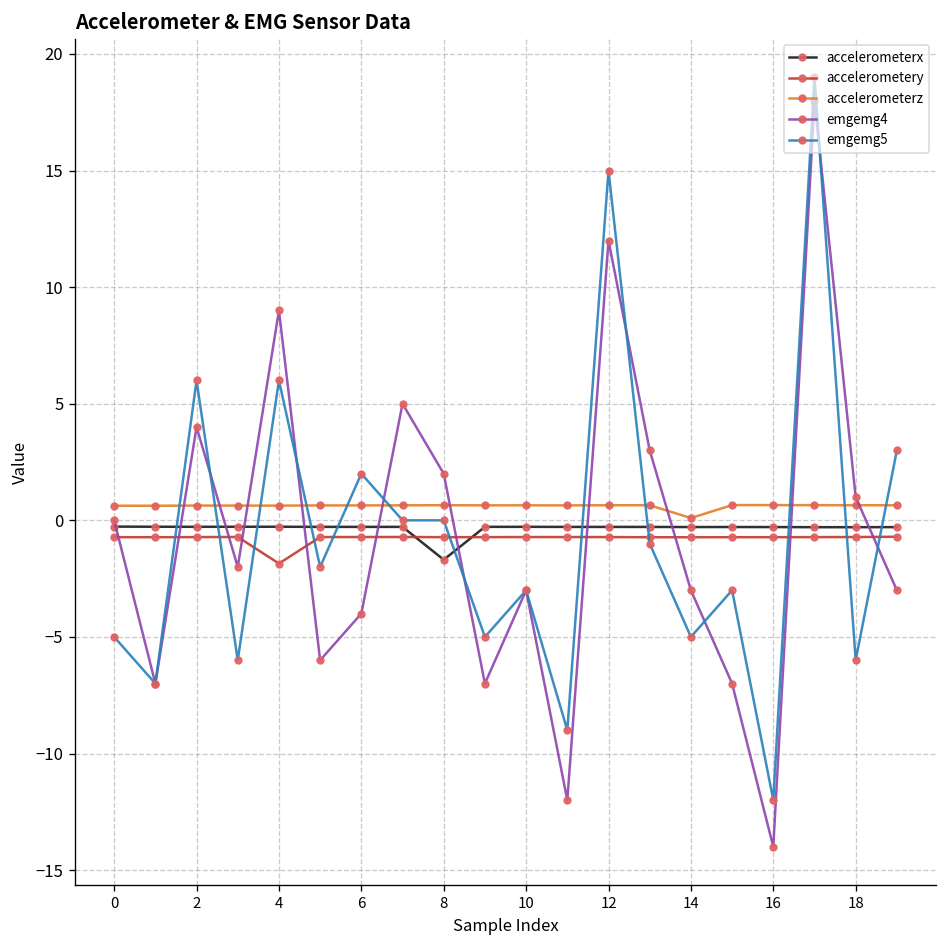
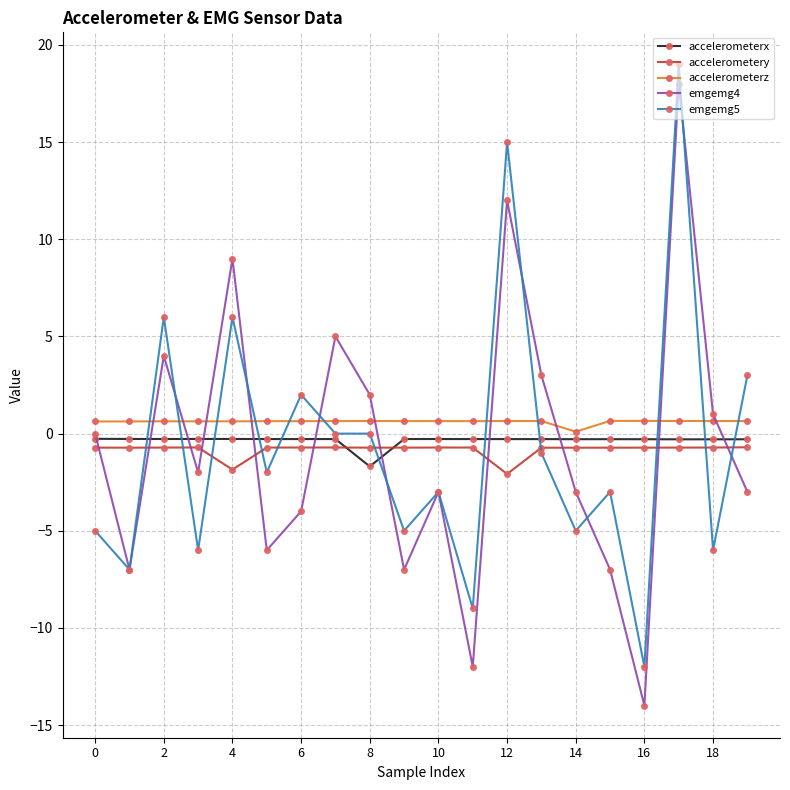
  {
    "accelerometerx": {
      "0": -0.3,
      "2": -0.3,
      "4": -0.3,
      "6": -0.3,
      "8": -1.7,
      "10": -0.3,
      "12": -0.3,
      "14": -0.3,
      "16": -0.3,
      "18": -0.3
    },
    "accelerometery": {
      "0": -0.7,
      "2": -0.7,
      "4": -1.9,
      "6": -0.7,
      "8": -0.7,
      "10": -0.7,
-     "12": -0.7,
+     "12": -2.1,
      "14": -0.7,
      "16": -0.7,
      "18": -0.7
    },
    "accelerometerz": {
      "0": 0.6,
      "2": 0.6,
      "4": 0.6,
      "6": 0.6,
      "8": 0.6,
      "10": 0.6,
      "12": 0.6,
      "14": 0.1,
      "16": 0.7,
      "18": 0.6
    },
    "emgemg4": {
      "0": 0.0,
      "2": 4.0,
      "4": 9.0,
      "6": -4.0,
      "8": 2.0,
      "12": 12.0,
      "14": -3.0,
      "16": -14.0,
      "18": 1.0
    },
    "emgemg5": {
      "0": -5.0,
      "2": 6.0,
      "4": 6.0,
      "6": 2.0,
      "8": 0.0,
      "12": 15.0,
      "14": -5.0,
      "16": -12.0,
      "18": -6.0
    }
  }
